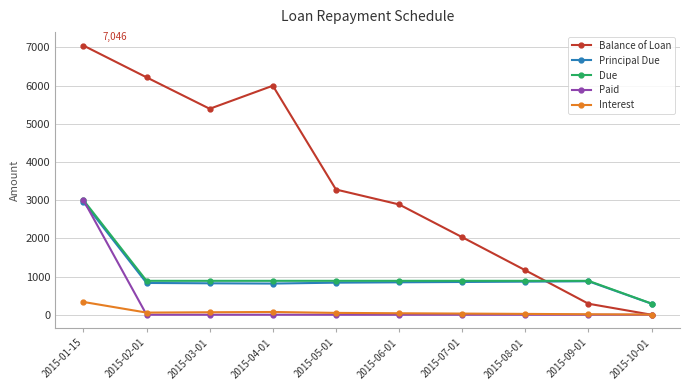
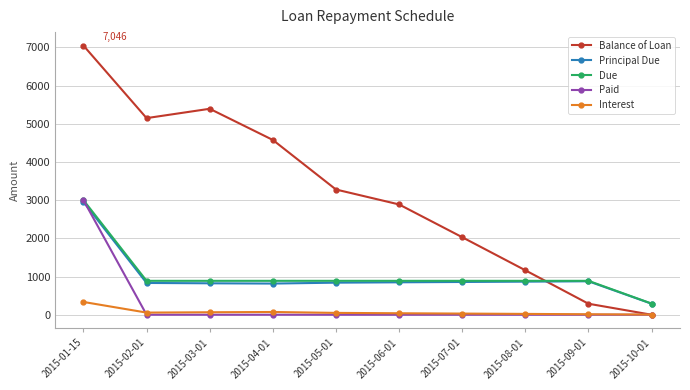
  {
    "Balance of Loan": {
-     "2015-02-01": 6200,
+     "2015-02-01": 5100,
      "2015-03-01": 5400,
-     "2015-04-01": 6000,
+     "2015-04-01": 4600,
      "2015-05-01": 3300,
      "2015-06-01": 2900,
      "2015-07-01": 2000,
      "2015-08-01": 1200,
      "2015-09-01": 300
    },
    "Principal Due": {
      "2015-04-01": 800
    },
    "Due": {
      "2015-04-01": 900
    },
    "Paid": {
      "2015-04-01": 0
    },
    "Interest": {
      "2015-01-15": 300,
      "2015-04-01": 100
    }
  }
